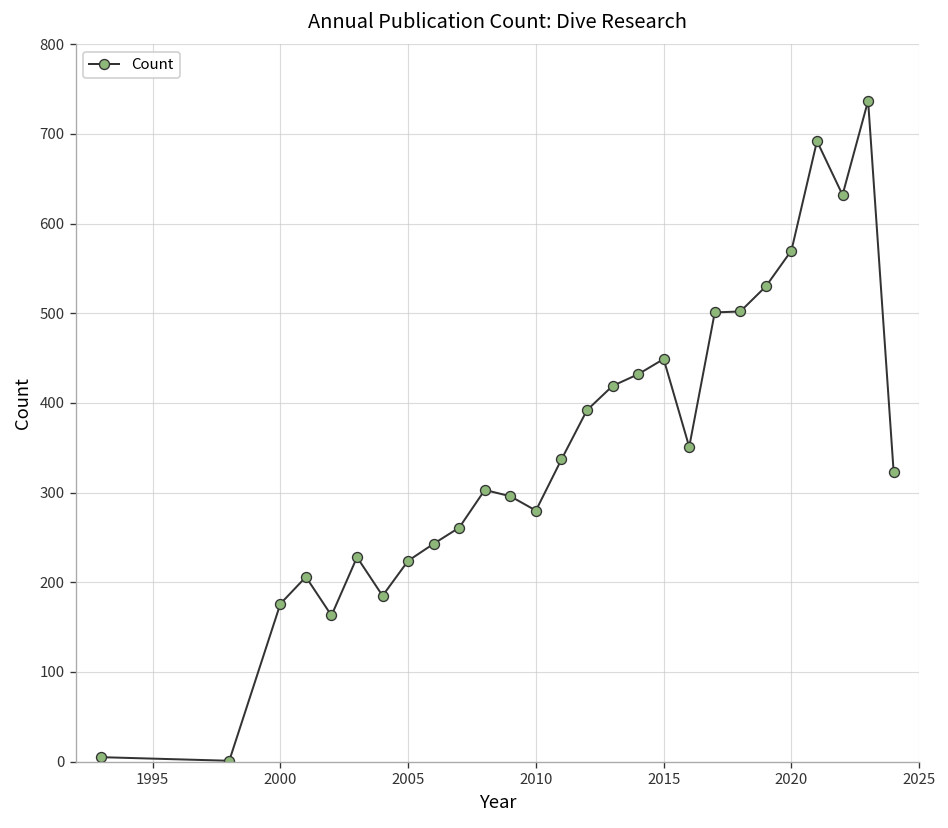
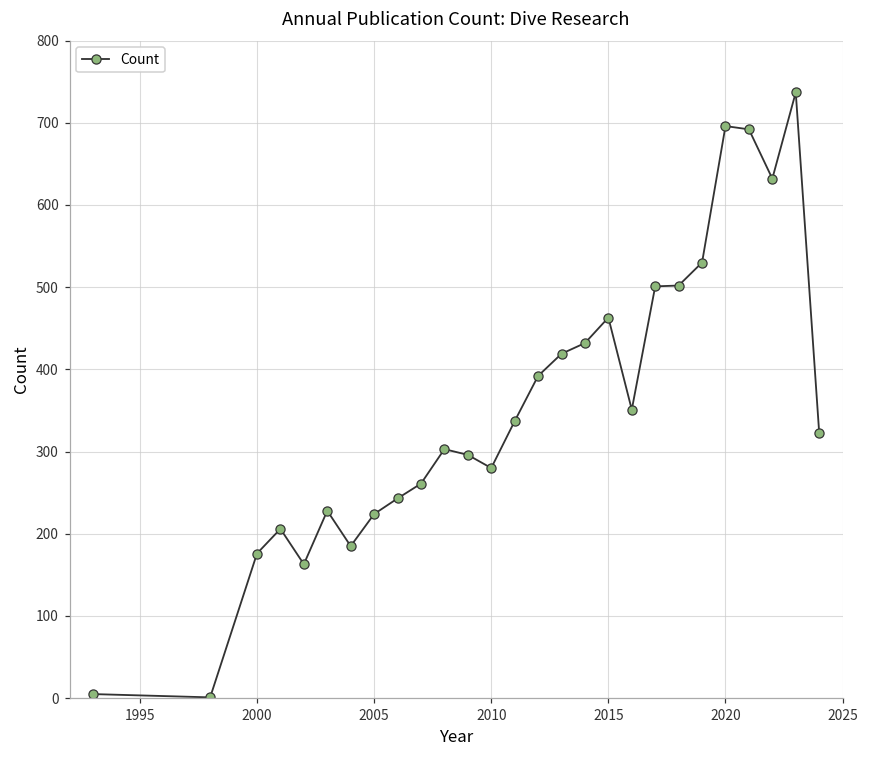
  {
    "2000": 180,
    "2005": 220,
    "2010": 280,
-   "2015": 450,
-   "2020": 570
+   "2015": 460,
+   "2020": 700
  }
